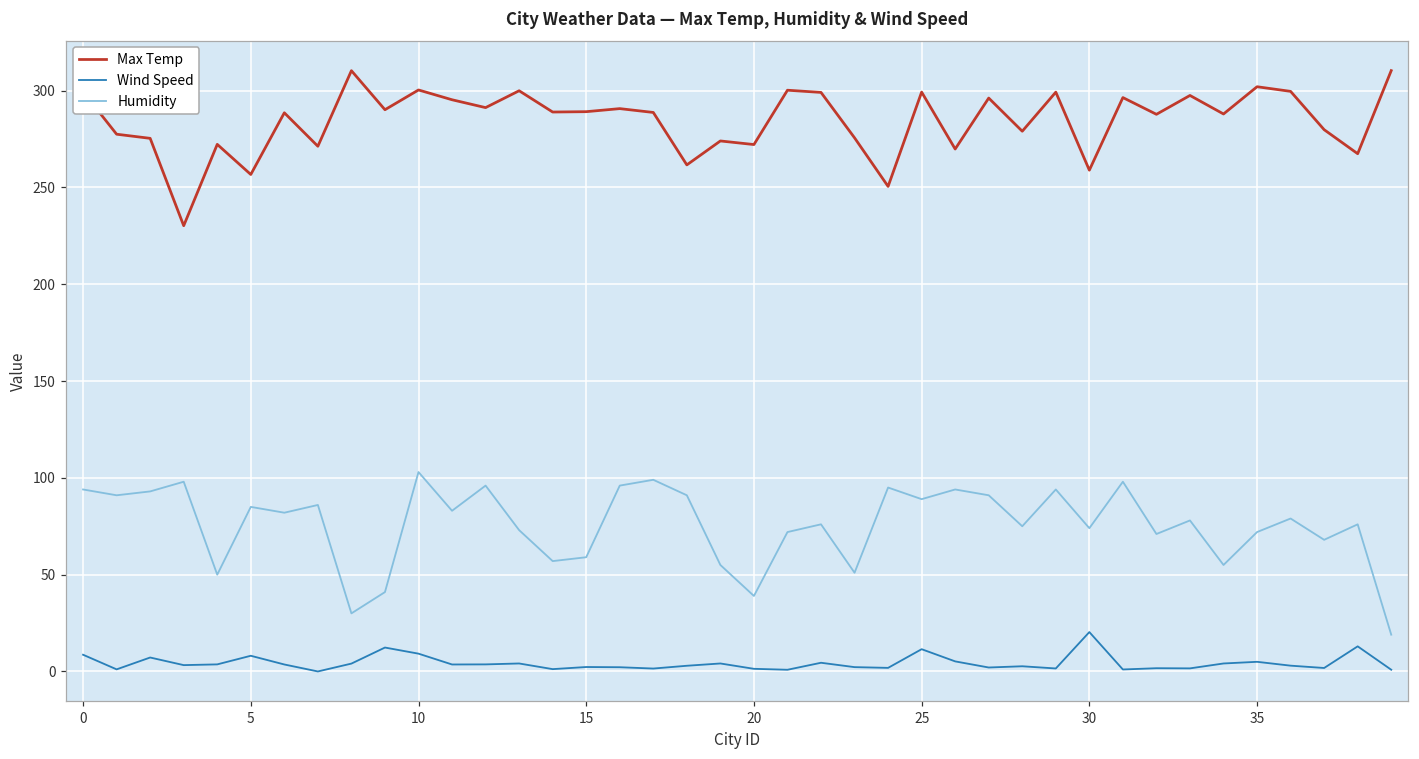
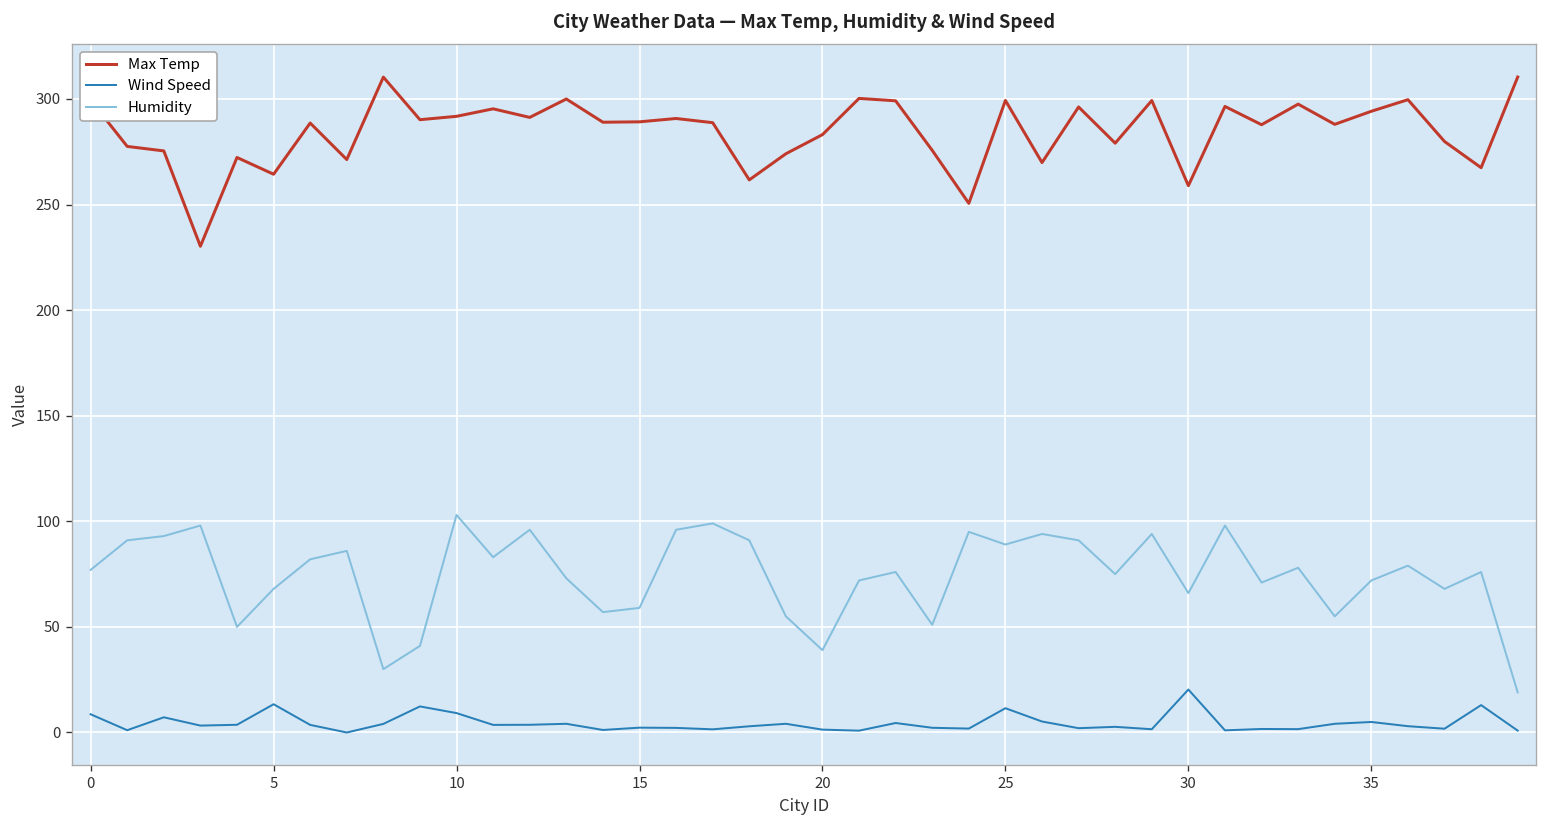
  {
    "Max Temp": {
-     "5": 257,
-     "10": 300,
+     "5": 264,
+     "10": 292,
      "15": 289,
-     "20": 272,
+     "20": 283,
      "25": 299,
      "30": 259,
-     "35": 302
+     "35": 294
    },
    "Wind Speed": {
      "0": 9,
-     "5": 8,
+     "5": 13,
      "10": 9,
      "15": 2,
      "20": 1,
      "25": 12,
      "30": 20,
      "35": 5
    },
    "Humidity": {
-     "0": 94,
-     "5": 85,
+     "0": 77,
+     "5": 68,
      "10": 103,
      "15": 59,
      "20": 39,
      "25": 89,
-     "30": 74,
+     "30": 66,
      "35": 72
    }
  }
